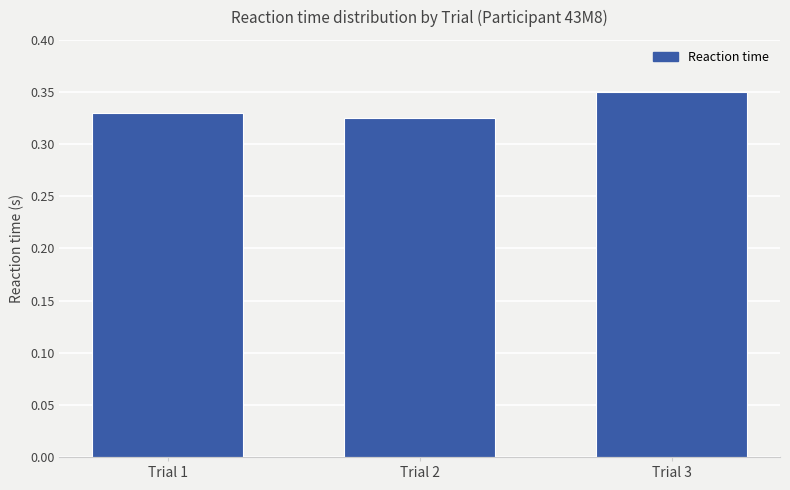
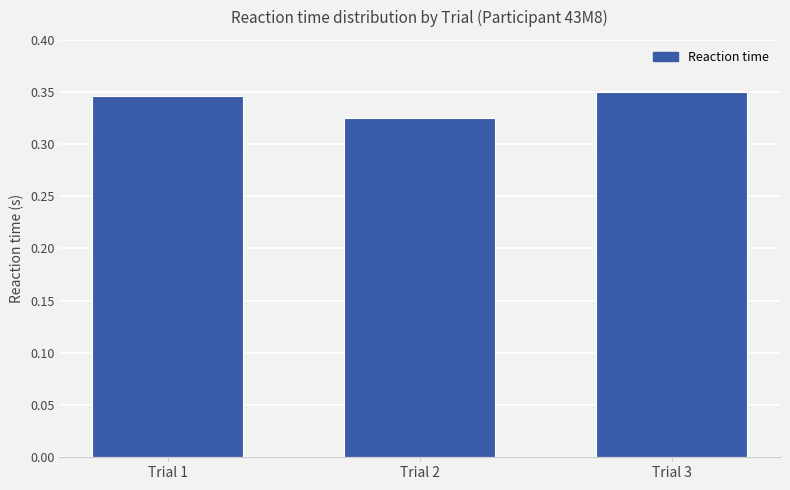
  {
-   "Trial 1": 0.330,
+   "Trial 1": 0.347,
    "Trial 2": 0.325,
    "Trial 3": 0.350
  }
